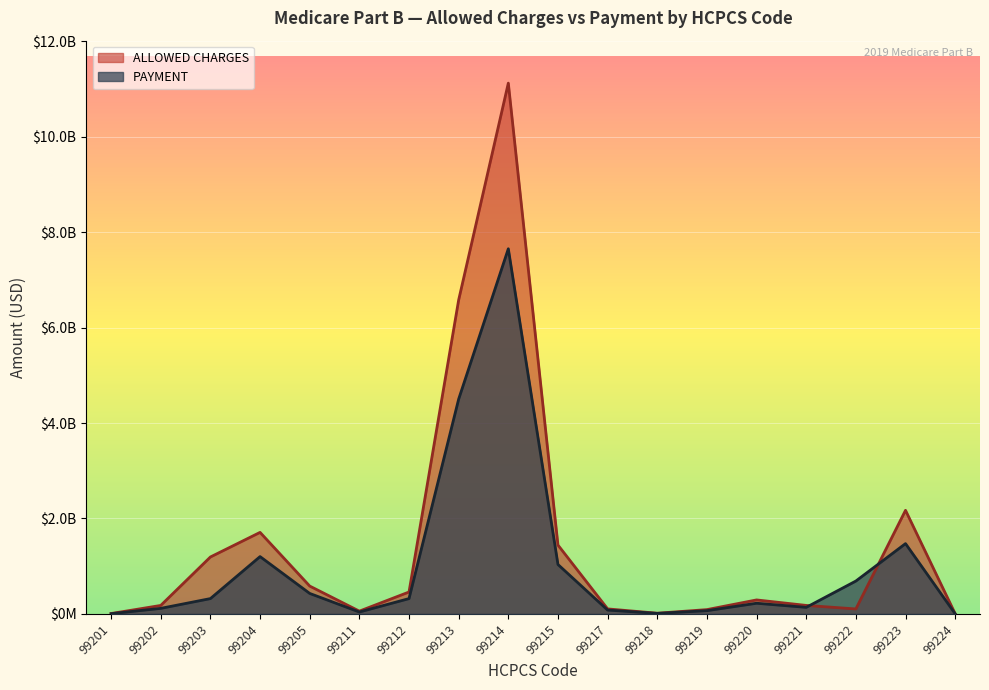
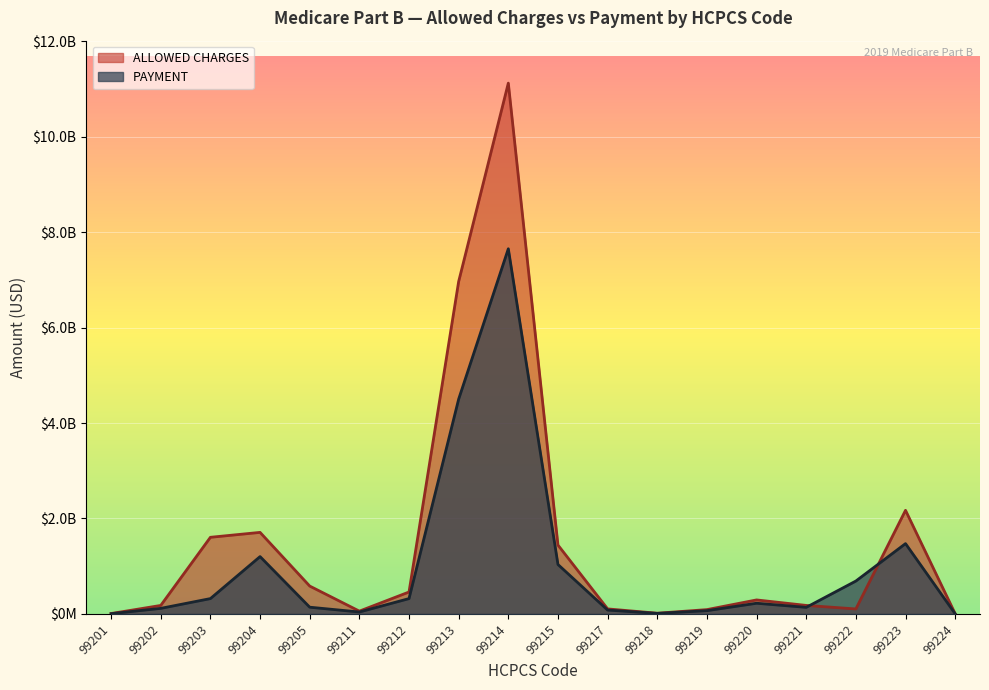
  {
    "ALLOWED CHARGES": {
      "99202": "$200000000",
-     "99203": "$1200000000",
+     "99203": "$1600000000",
      "99204": "$1700000000",
      "99205": "$600000000",
      "99212": "$500000000",
-     "99213": "$6600000000",
+     "99213": "$7000000000",
      "99214": "$11100000000",
      "99215": "$1400000000",
      "99220": "$300000000",
      "99222": "$100000000",
      "99223": "$2200000000"
    },
    "PAYMENT": {
      "99202": "$100000000",
      "99203": "$300000000",
      "99204": "$1200000000",
-     "99205": "$400000000",
+     "99205": "$100000000",
      "99212": "$300000000",
      "99213": "$4500000000",
      "99214": "$7600000000",
      "99215": "$1000000000",
      "99220": "$200000000",
      "99222": "$700000000",
      "99223": "$1500000000"
    }
  }
